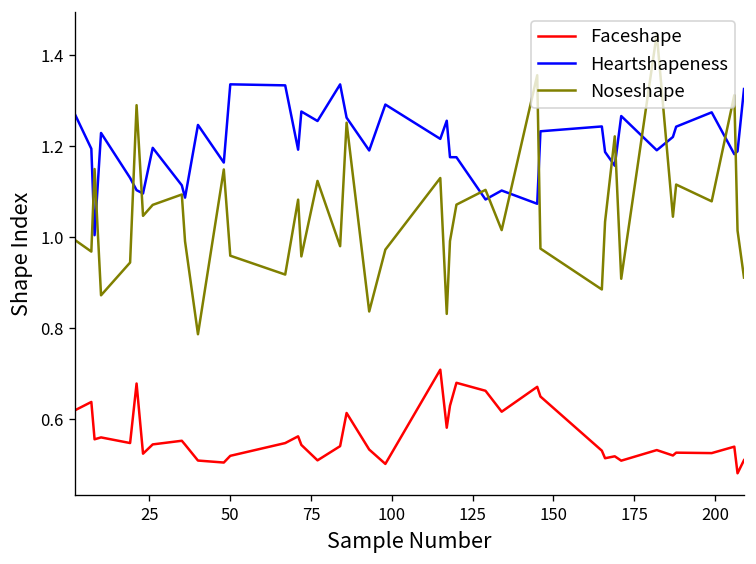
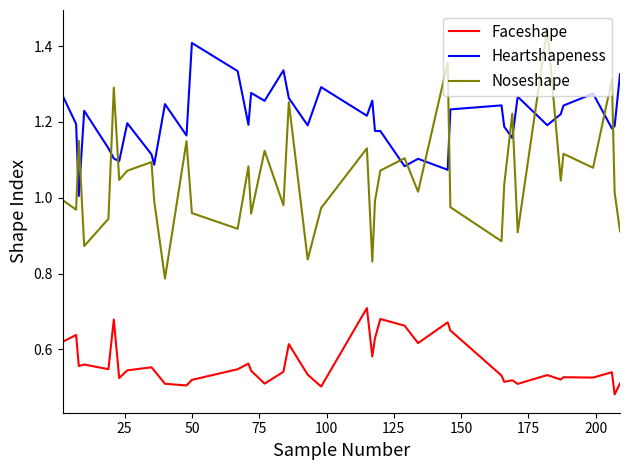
  {
    "Faceshape": {
      "50": 0.52
    },
    "Heartshapeness": {
-     "50": 1.34
+     "50": 1.41
    },
    "Noseshape": {
      "50": 0.96
    }
  }
